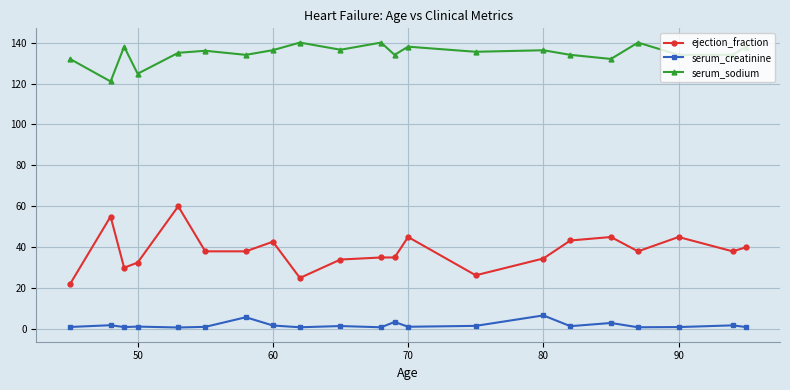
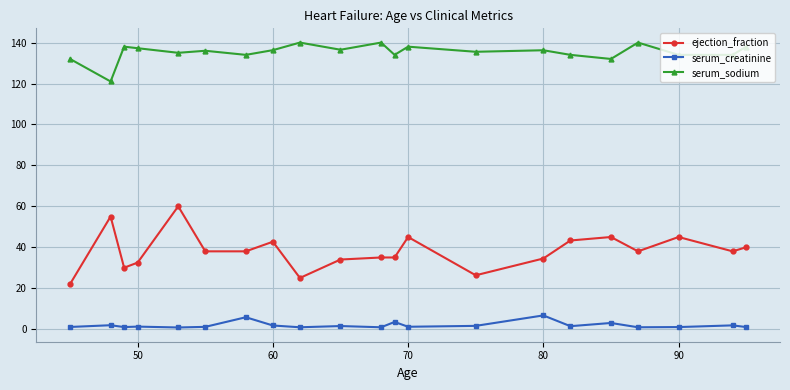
  {
    "ejection_fraction": {
      "50": 33,
      "60": 43,
      "70": 45,
      "80": 35,
      "90": 45
    },
    "serum_creatinine": {
      "50": 1,
      "60": 2,
      "70": 1,
      "80": 7,
      "90": 1
    },
    "serum_sodium": {
-     "50": 125,
+     "50": 137,
      "60": 136,
      "70": 138,
      "80": 136
    }
  }
